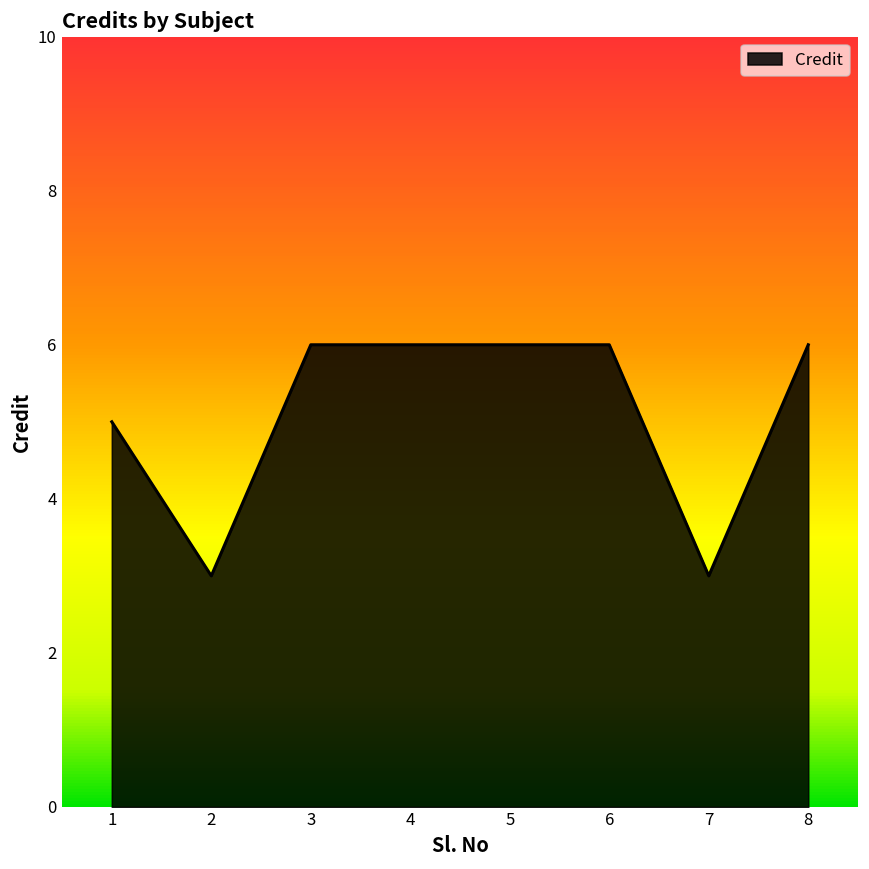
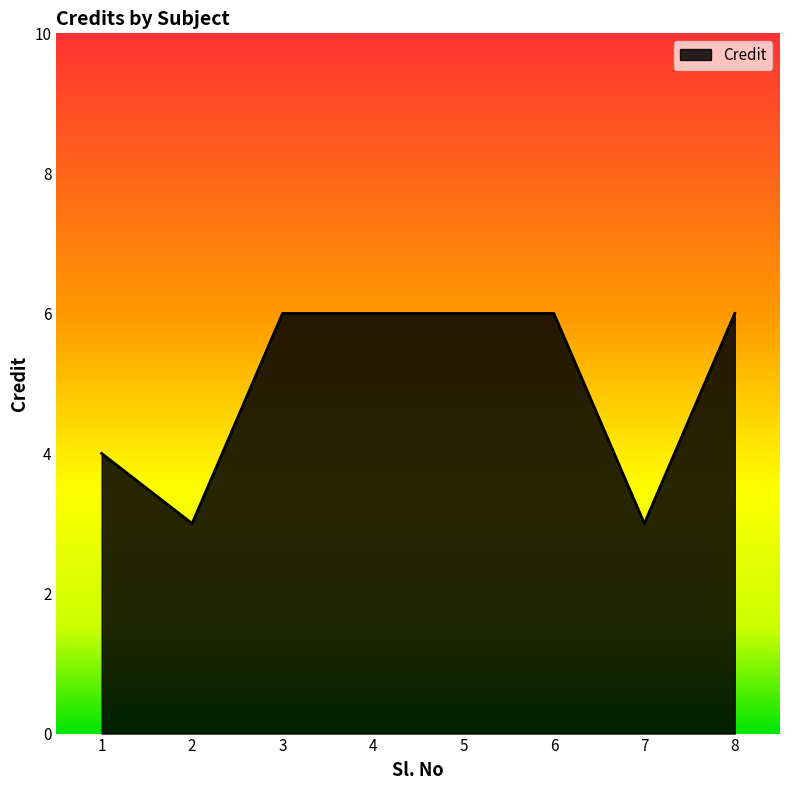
  {
-   "1": 5,
+   "1": 4,
    "2": 3,
    "3": 6,
    "4": 6,
    "5": 6,
    "6": 6,
    "7": 3,
    "8": 6
  }
